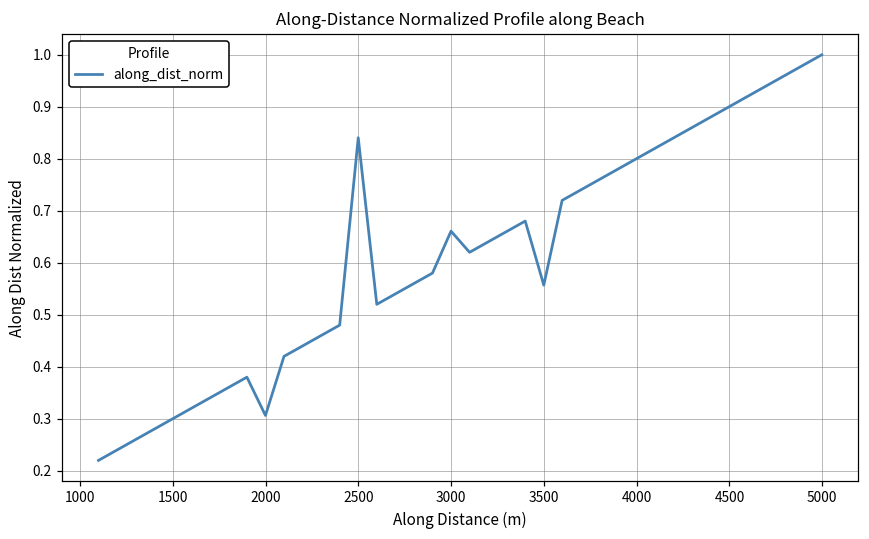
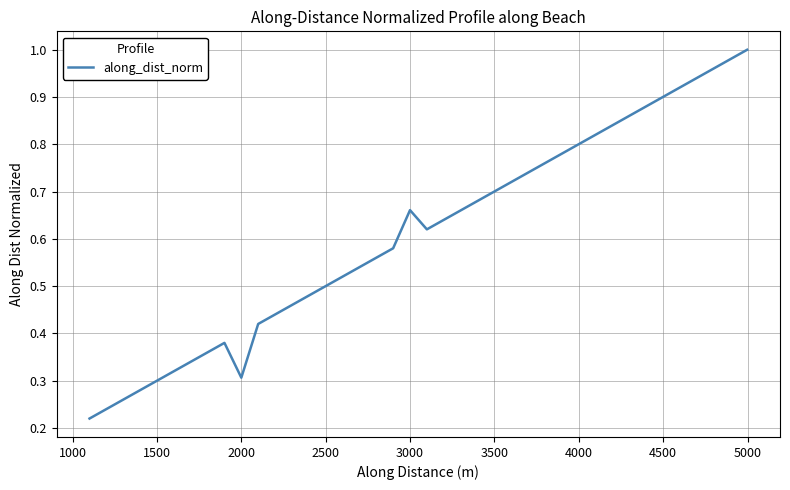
  {
    "1500": 0.30,
    "2000": 0.31,
-   "2500": 0.84,
+   "2500": 0.50,
    "3000": 0.66,
-   "3500": 0.56,
+   "3500": 0.70,
    "4000": 0.80
  }
